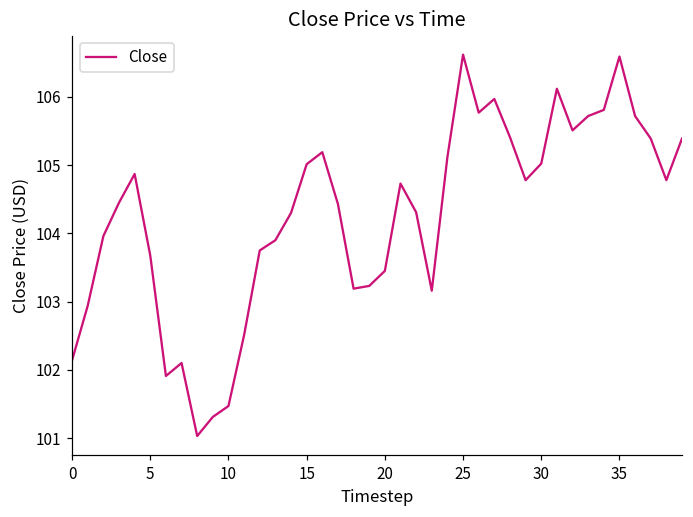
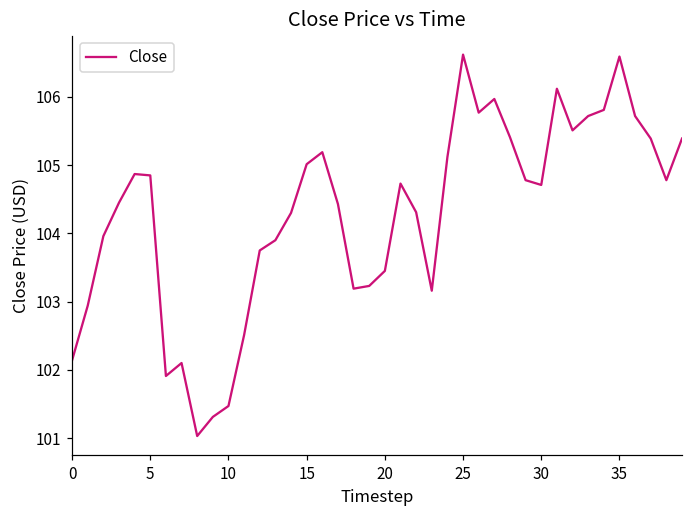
  {
    "0": 102.1,
-   "5": 103.7,
+   "5": 104.8,
    "10": 101.5,
    "15": 105.0,
    "20": 103.4,
    "25": 106.6,
-   "30": 105.0,
+   "30": 104.7,
    "35": 106.6
  }
